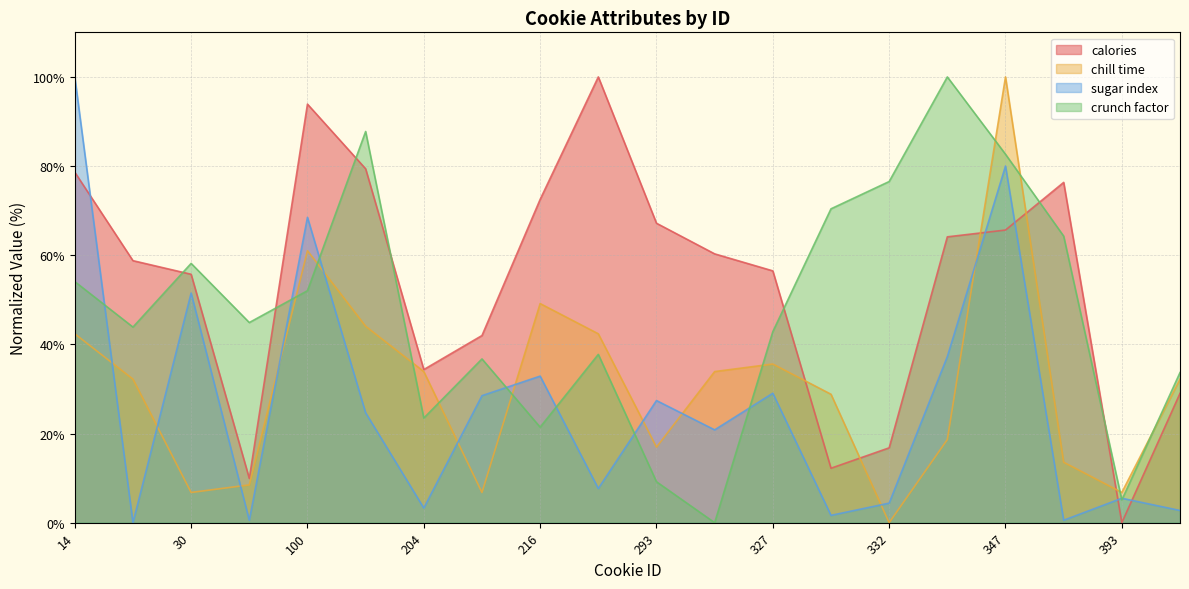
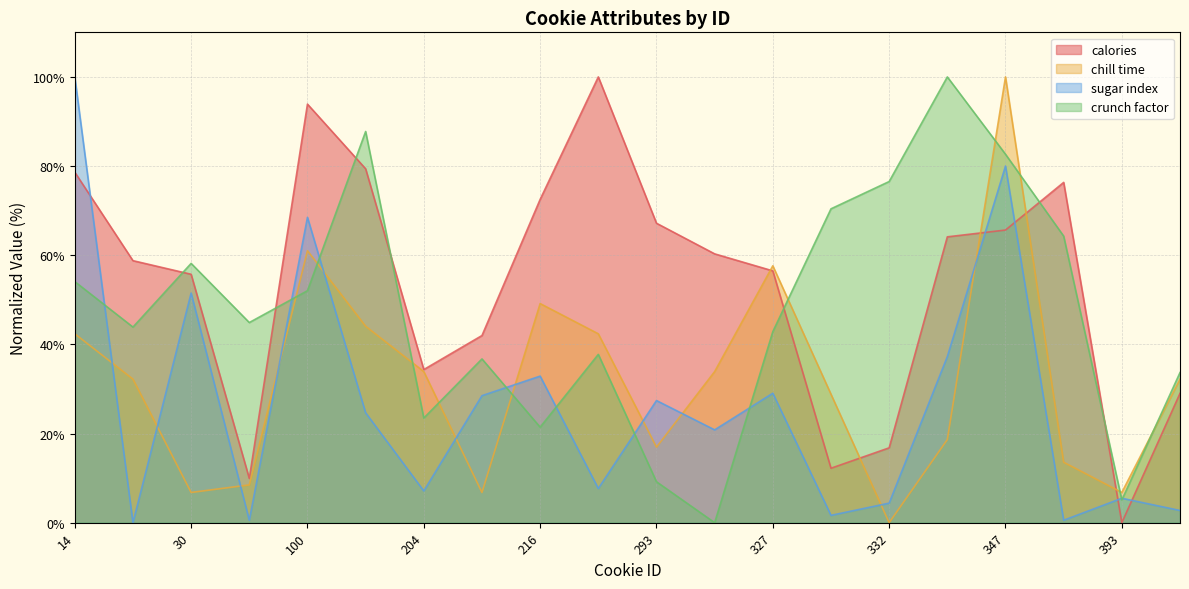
  {
    "calories": {
      "14": "79%",
      "30": "56%",
      "100": "94%",
      "216": "73%",
      "293": "67%",
      "327": "56%",
      "332": "17%",
      "347": "66%",
      "393": "0%"
    },
    "chill time": {
      "14": "42%",
      "30": "7%",
      "100": "61%",
      "216": "49%",
      "293": "17%",
-     "327": "36%",
+     "327": "58%",
      "332": "0%",
      "347": "100%",
      "393": "7%"
    },
    "sugar index": {
      "14": "100%",
      "30": "52%",
      "100": "68%",
-     "204": "3%",
+     "204": "7%",
      "216": "33%",
      "293": "27%",
      "327": "29%",
      "332": "4%",
      "347": "80%"
    },
    "crunch factor": {
      "14": "54%",
      "30": "58%",
      "100": "52%",
      "204": "23%",
      "216": "21%",
      "293": "9%",
      "327": "43%",
      "332": "77%",
      "347": "83%"
    }
  }
